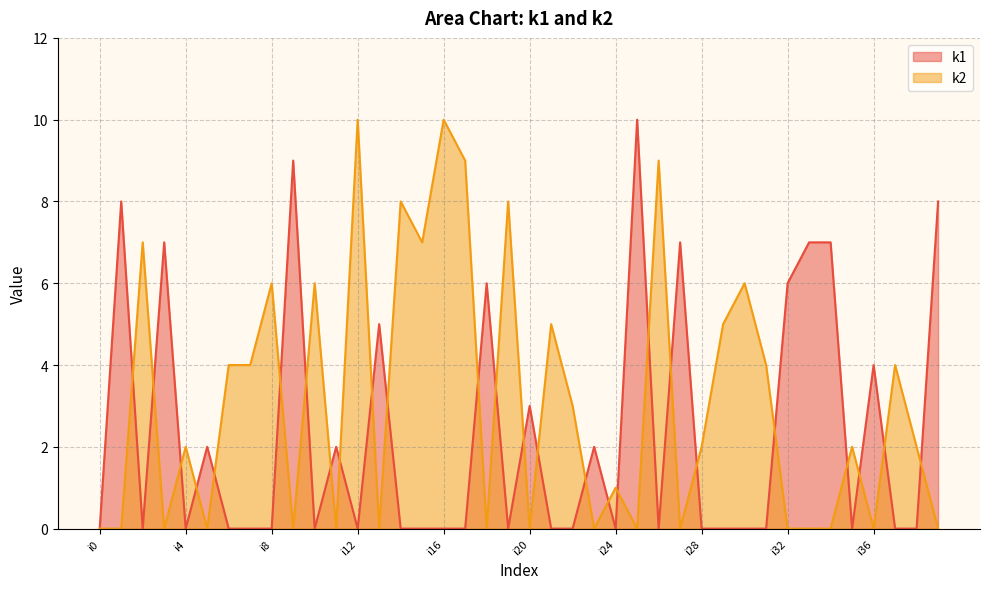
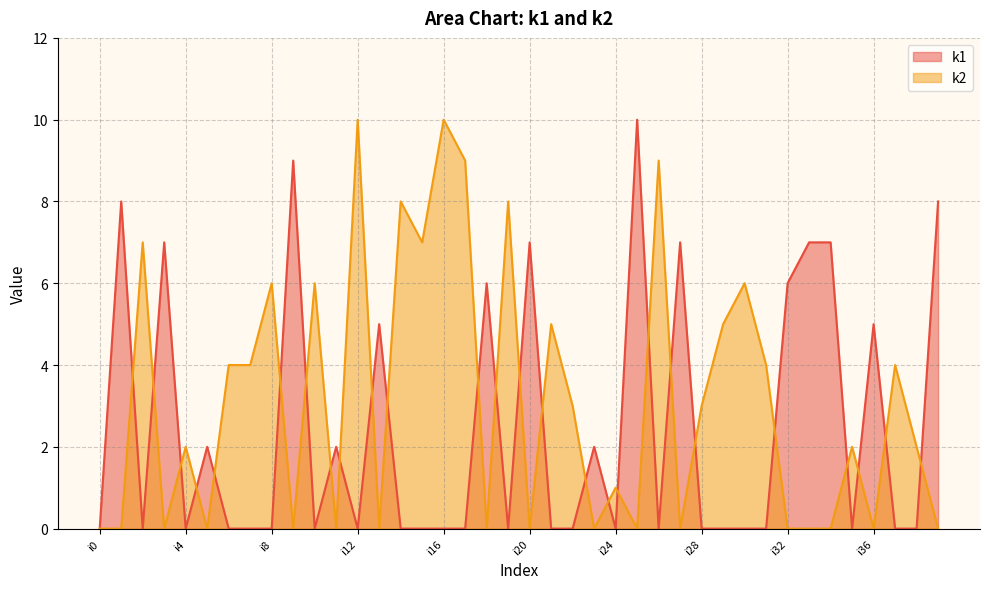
  {
    "k1": {
      "i4": 0,
      "i8": 0,
      "i12": 0,
      "i16": 0,
-     "i20": 3,
+     "i20": 7,
      "i24": 0,
      "i28": 0,
      "i32": 6,
-     "i36": 4
+     "i36": 5
    },
    "k2": {
      "i4": 2,
      "i8": 6,
      "i12": 10,
      "i16": 10,
      "i20": 0,
      "i24": 1,
-     "i28": 2,
+     "i28": 3,
      "i32": 0,
      "i36": 0
    }
  }
